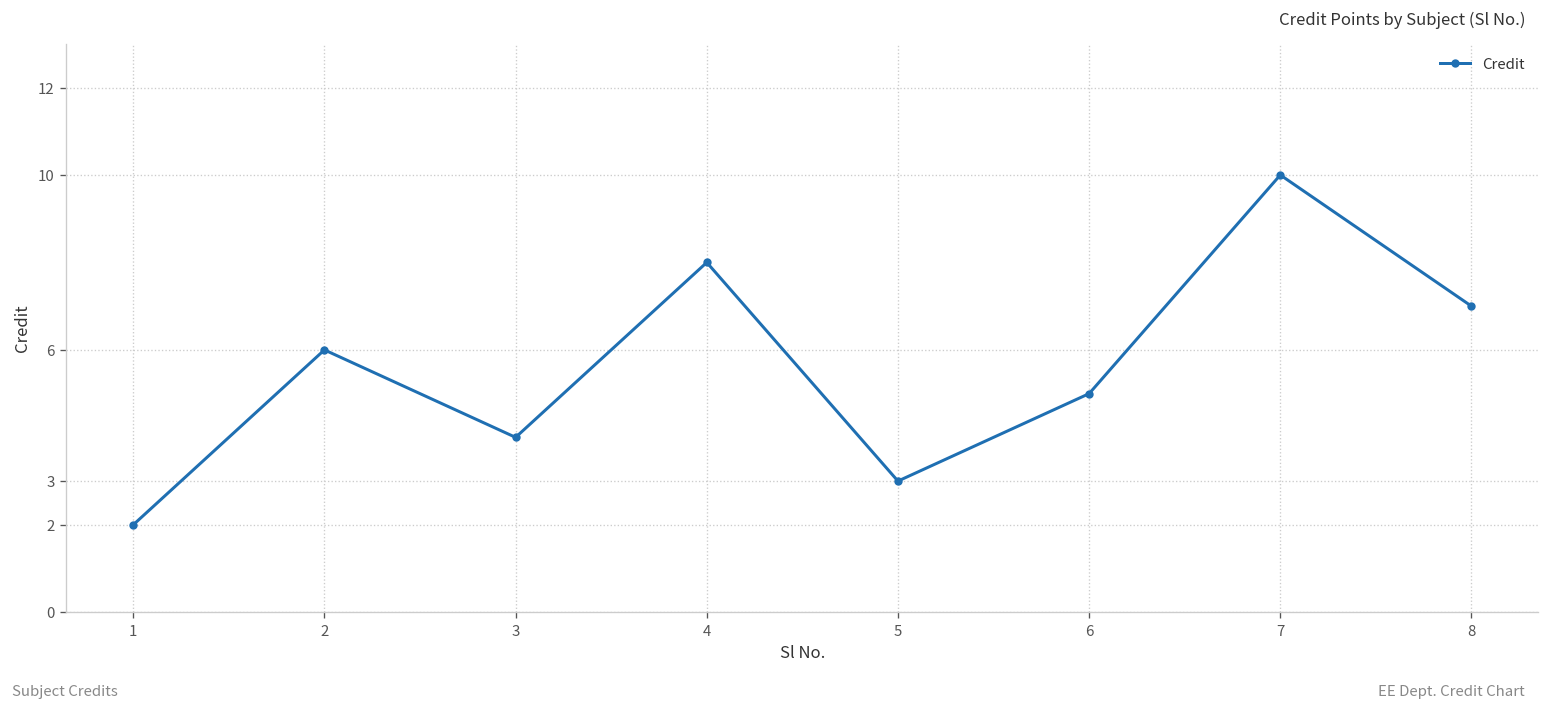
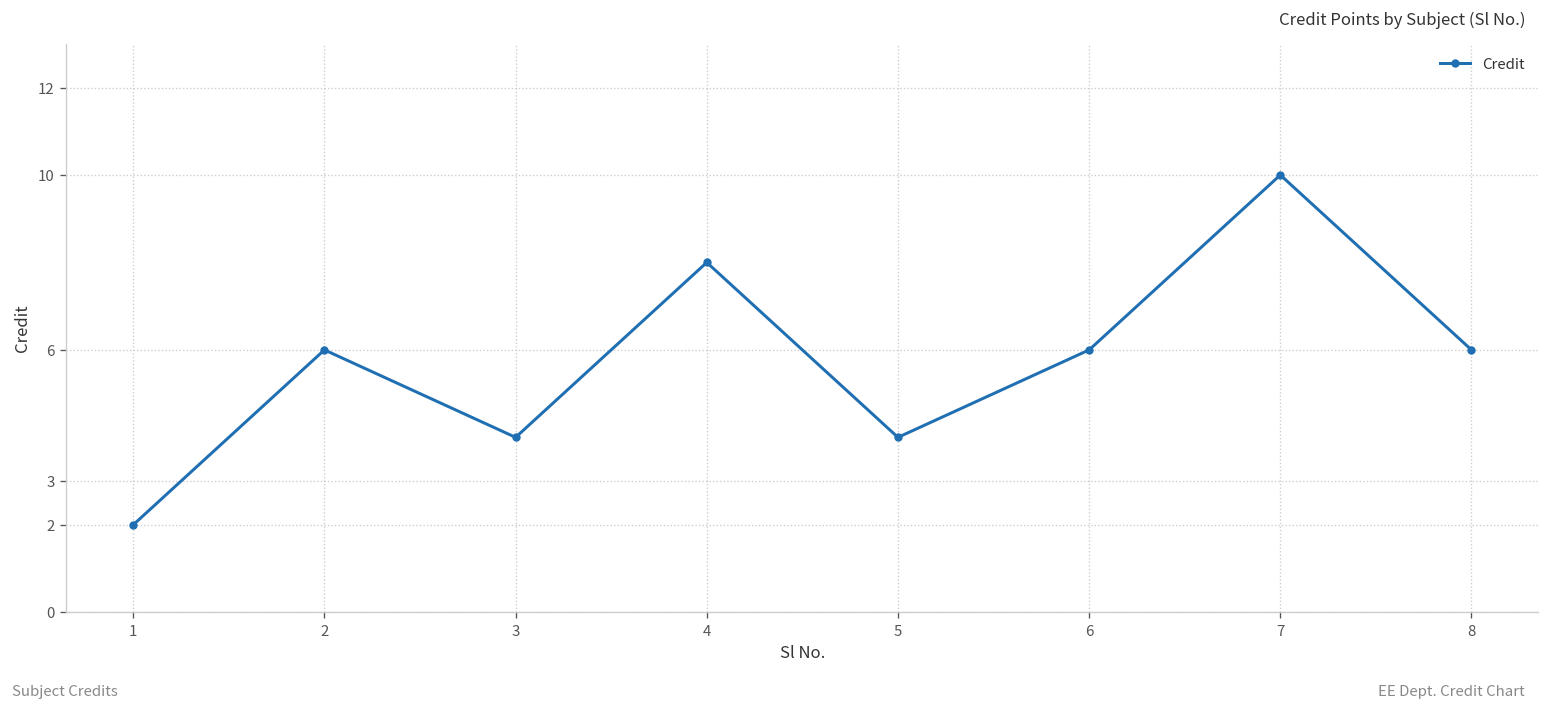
  {
    "1": 2,
    "2": 6,
    "3": 4,
    "4": 8,
-   "5": 3,
-   "6": 5,
+   "5": 4,
+   "6": 6,
    "7": 10,
-   "8": 7
+   "8": 6
  }
